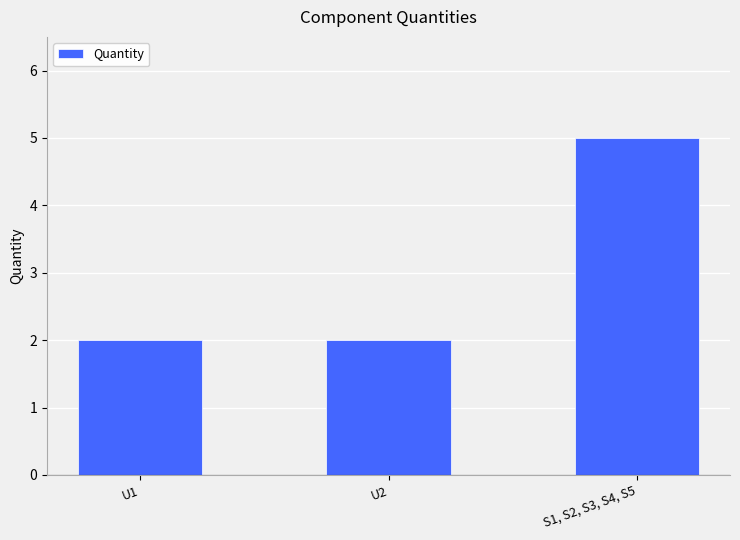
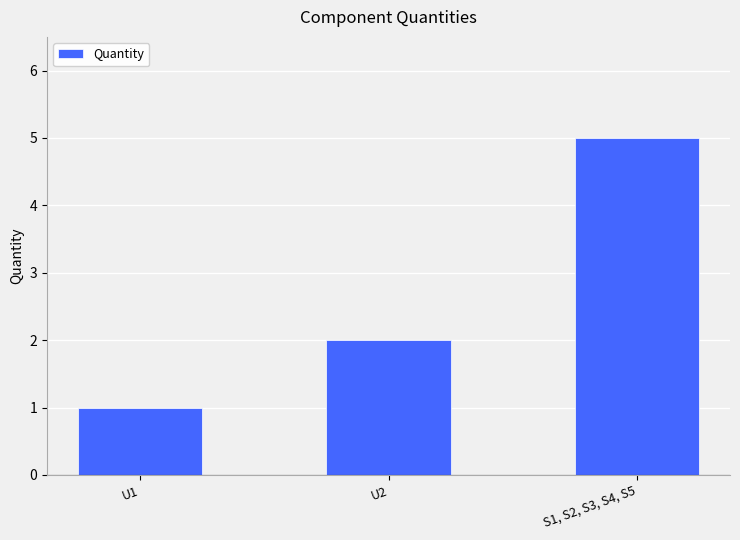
  {
-   "U1": 2,
+   "U1": 1,
    "U2": 2,
    "S1, S2, S3, S4, S5": 5
  }
